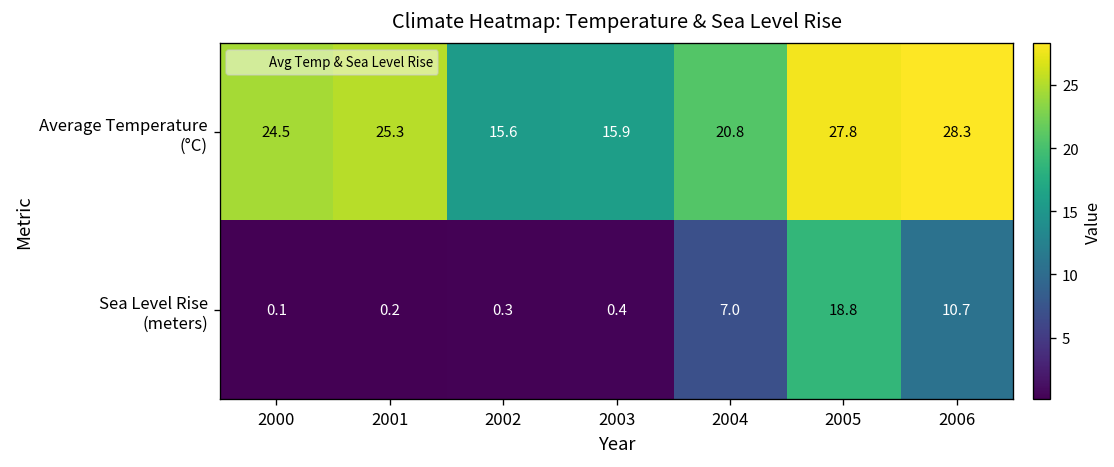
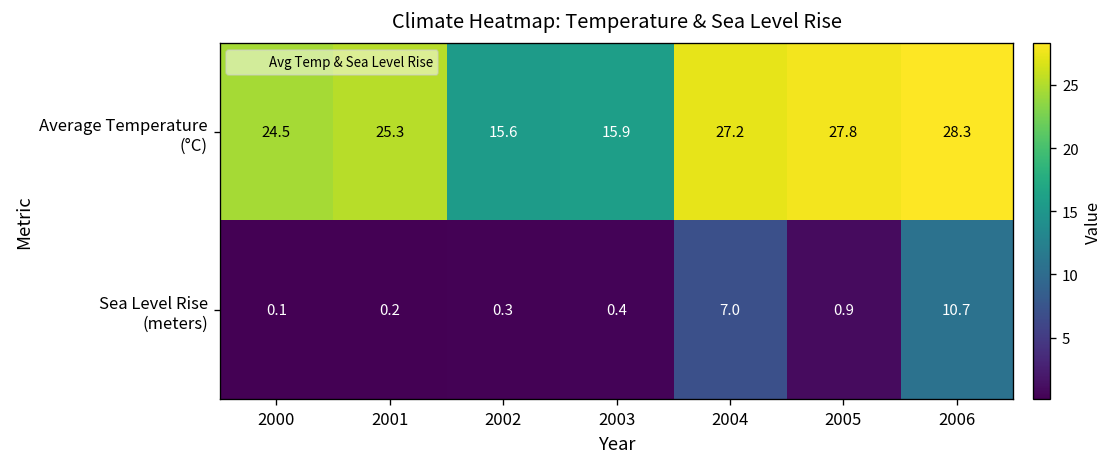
  {
    "Average Temperature (°C)": {
      "2000": 24.5,
      "2001": 25.3,
      "2002": 15.6,
      "2003": 15.9,
-     "2004": 20.8,
+     "2004": 27.2,
      "2005": 27.8,
      "2006": 28.3
    },
    "Sea Level Rise (meters)": {
      "2000": 0.1,
      "2001": 0.2,
      "2002": 0.3,
      "2003": 0.4,
      "2004": 7.0,
-     "2005": 18.8,
+     "2005": 0.9,
      "2006": 10.7
    }
  }
